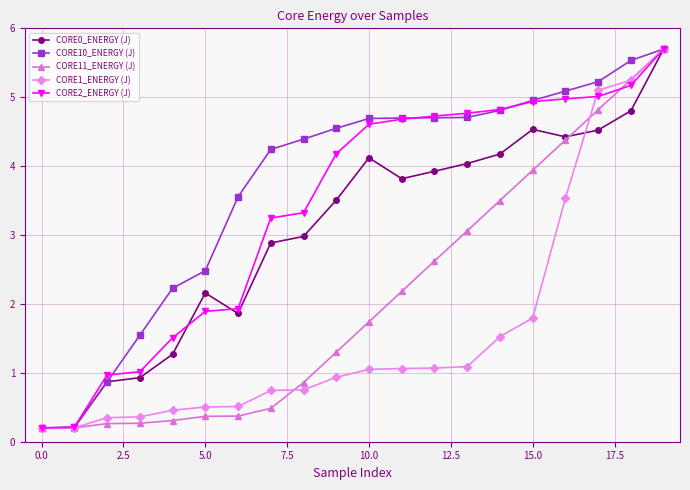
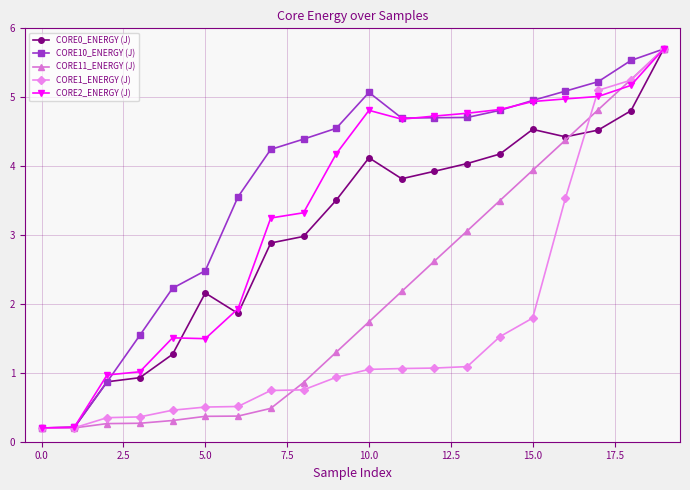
  {
    "CORE0_ENERGY (J)": {
      "5.0": 2.2,
      "10.0": 4.1,
      "15.0": 4.5
    },
    "CORE10_ENERGY (J)": {
      "5.0": 2.5,
-     "10.0": 4.7
+     "10.0": 5.1
    },
    "CORE2_ENERGY (J)": {
-     "5.0": 1.9,
-     "10.0": 4.6
+     "5.0": 1.5,
+     "10.0": 4.8
    }
  }
